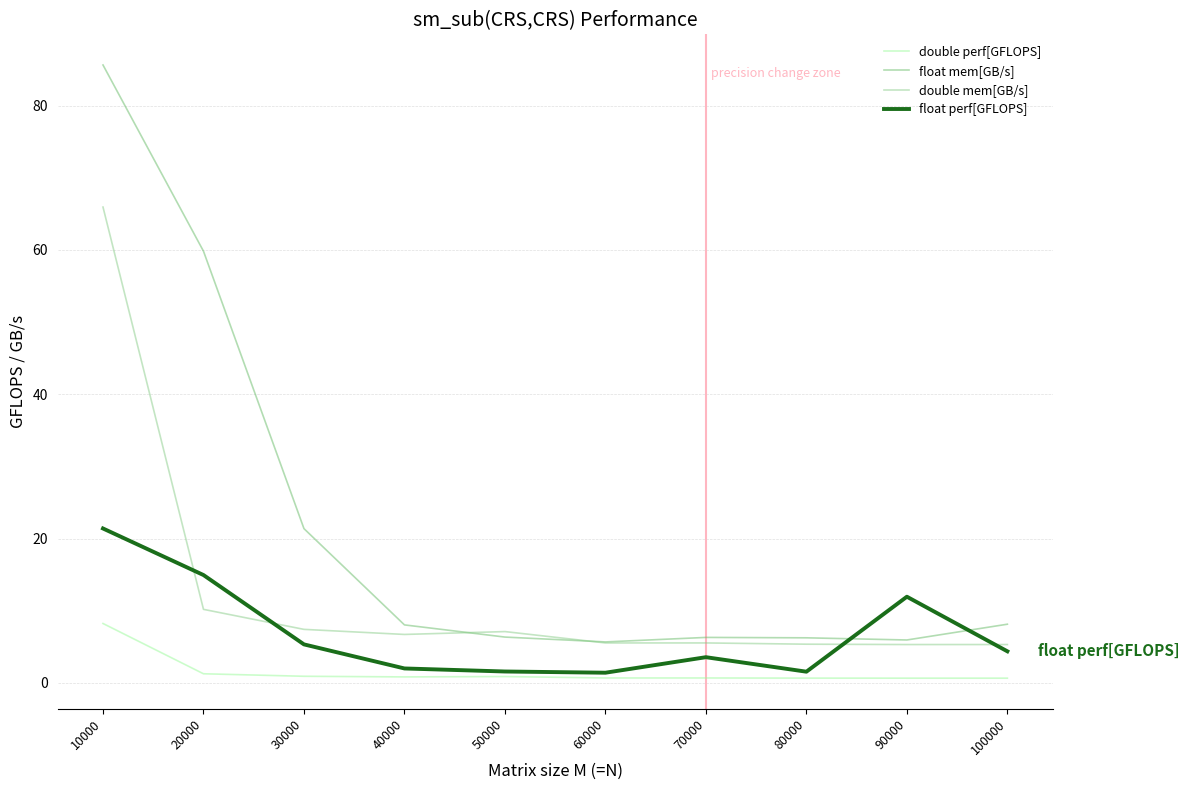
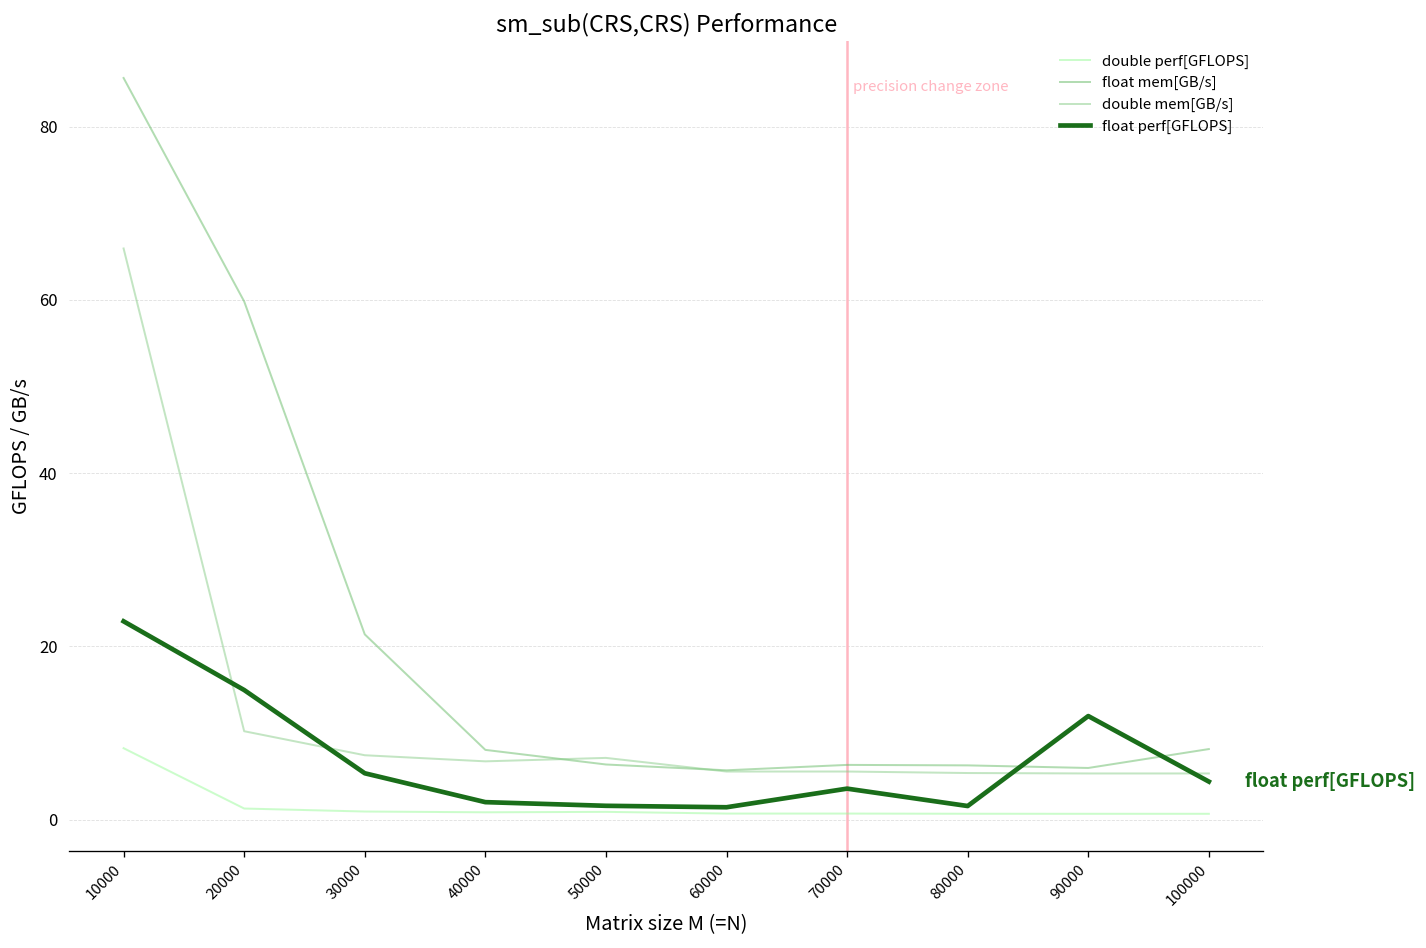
  {
    "float perf[GFLOPS]": {
-     "10000": 21,
+     "10000": 23,
      "20000": 15,
      "30000": 5,
      "40000": 2,
      "50000": 2,
      "60000": 1,
      "70000": 4,
      "80000": 2,
      "90000": 12,
      "100000": 4
    }
  }
